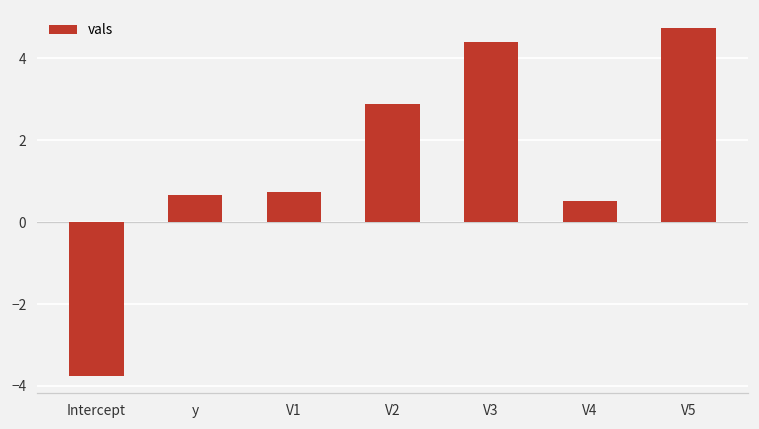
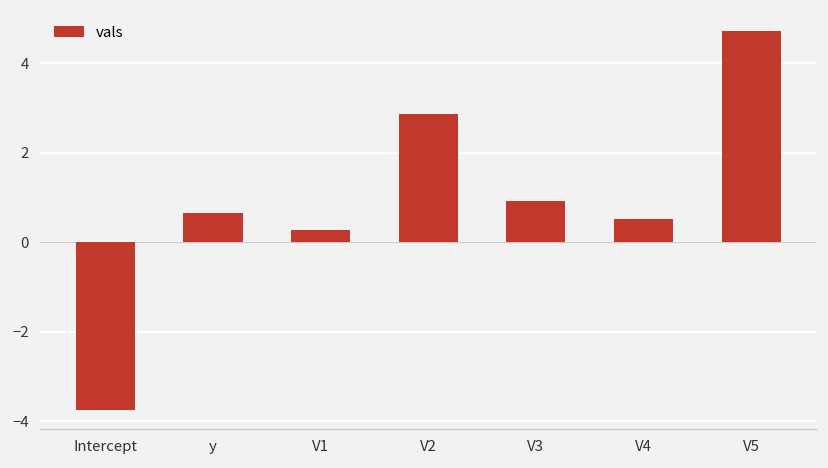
  {
    "Intercept": -3.7,
    "y": 0.7,
-   "V1": 0.7,
+   "V1": 0.3,
    "V2": 2.9,
-   "V3": 4.4,
+   "V3": 0.9,
    "V4": 0.5,
    "V5": 4.7
  }
